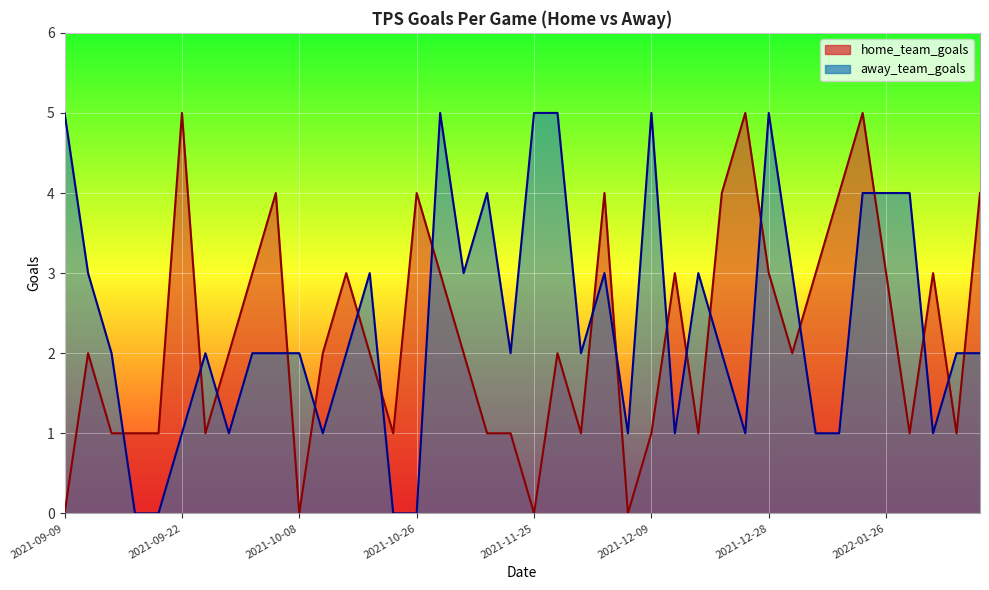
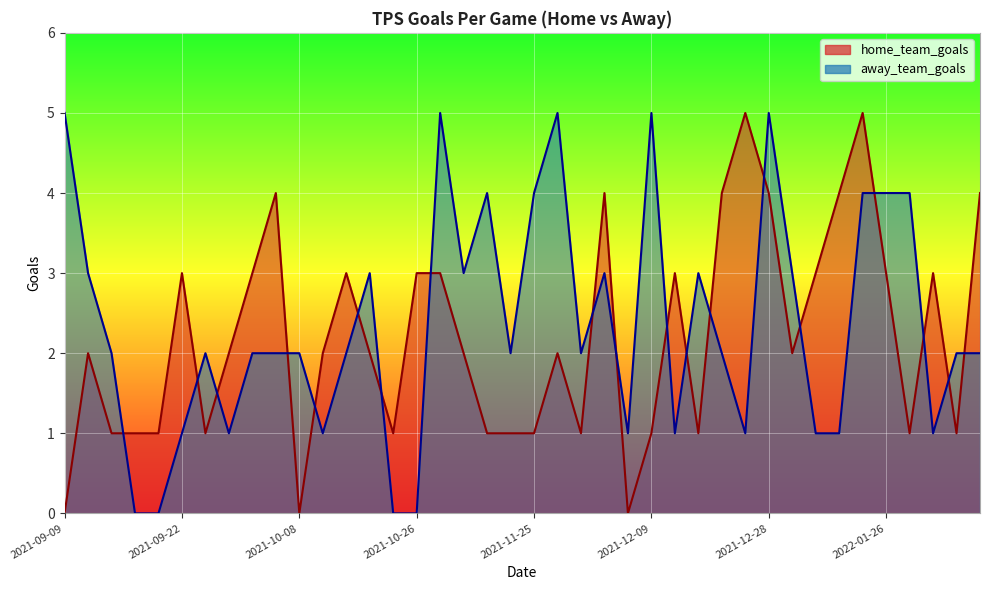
  {
    "home_team_goals": {
      "2021-09-09": 0,
-     "2021-09-22": 5,
+     "2021-09-22": 3,
      "2021-10-08": 0,
-     "2021-10-26": 4,
-     "2021-11-25": 0,
+     "2021-10-26": 3,
+     "2021-11-25": 1,
      "2021-12-09": 1,
-     "2021-12-28": 3,
+     "2021-12-28": 4,
      "2022-01-26": 3
    },
    "away_team_goals": {
      "2021-09-09": 5,
      "2021-09-22": 1,
      "2021-10-08": 2,
      "2021-10-26": 0,
-     "2021-11-25": 5,
+     "2021-11-25": 4,
      "2021-12-09": 5,
      "2021-12-28": 5,
      "2022-01-26": 4
    }
  }
